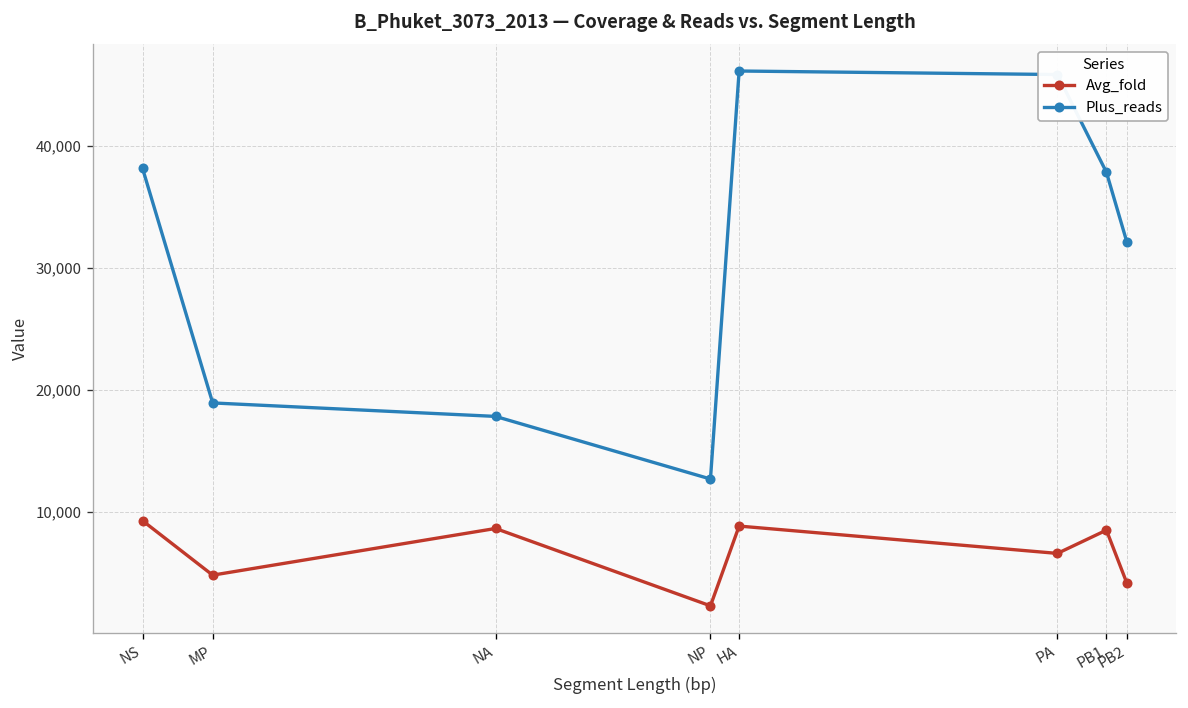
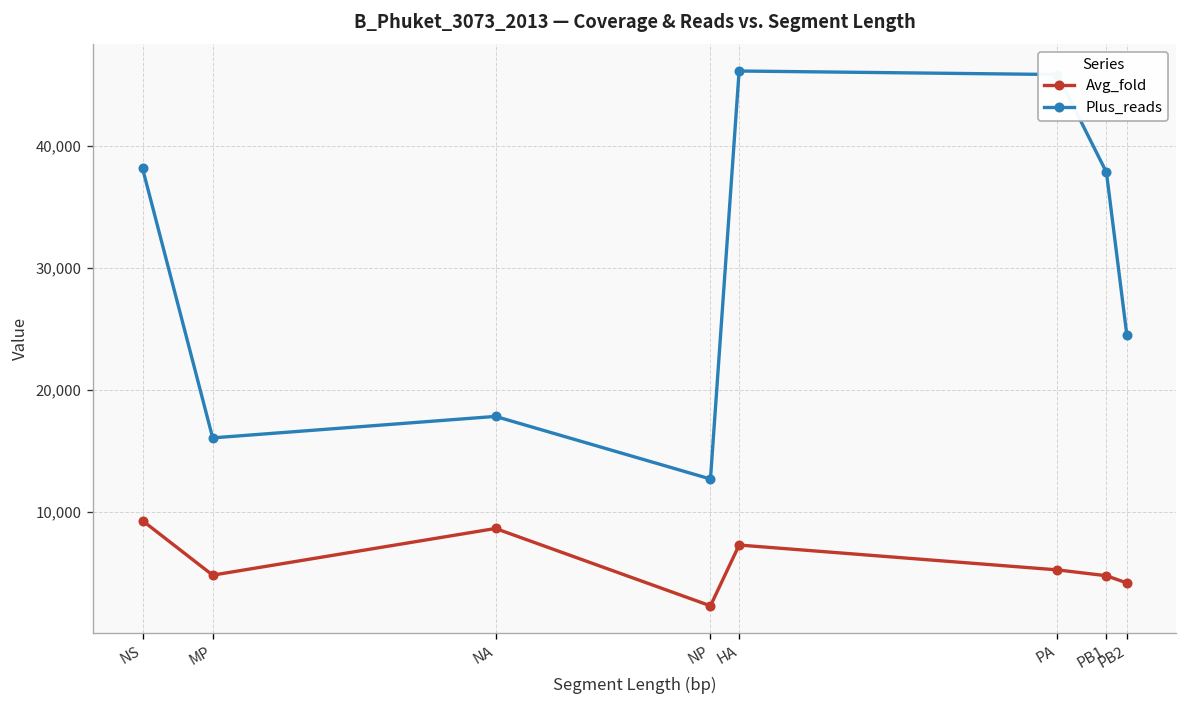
  {
    "Avg_fold": {
      "NS": "9,300",
      "MP": "4,800",
      "NA": "8,600",
      "NP": "2,300",
-     "HA": "8,800",
-     "PA": "6,600",
-     "PB1": "8,500",
+     "HA": "7,300",
+     "PA": "5,200",
+     "PB1": "4,800",
      "PB2": "4,200"
    },
    "Plus_reads": {
      "NS": "38,100",
-     "MP": "18,900",
+     "MP": "16,100",
      "NA": "17,800",
      "NP": "12,700",
      "HA": "46,100",
      "PB1": "37,800",
-     "PB2": "32,100"
+     "PB2": "24,500"
    }
  }
